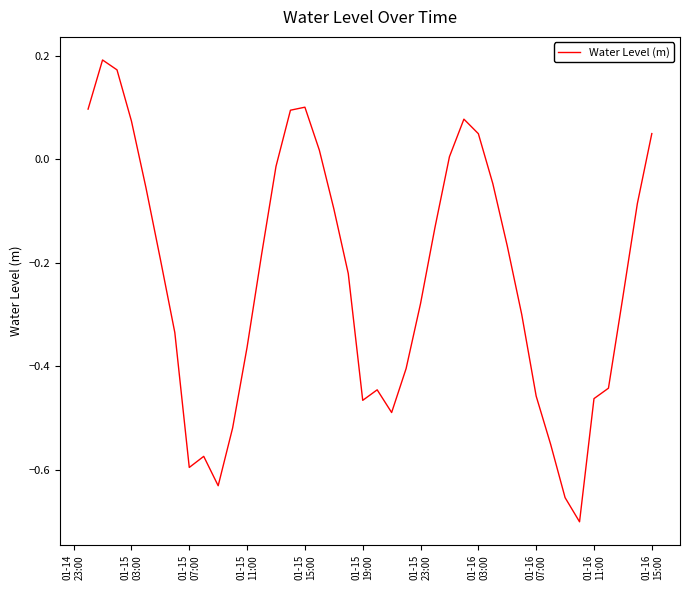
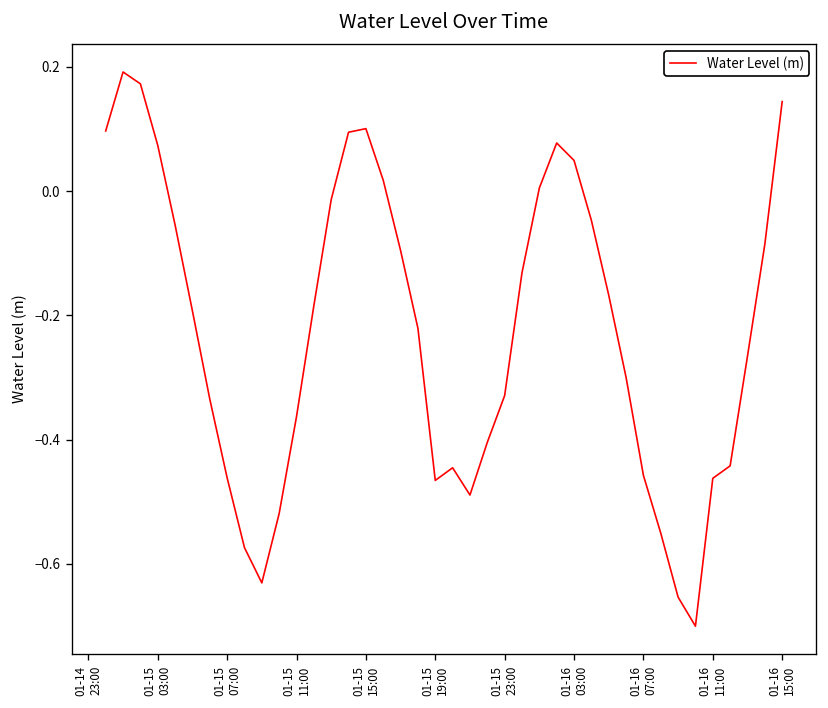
  {
    "01-15 03:00": 0.07,
-   "01-15 07:00": -0.60,
+   "01-15 07:00": -0.46,
    "01-15 11:00": -0.36,
    "01-15 15:00": 0.10,
    "01-15 19:00": -0.47,
-   "01-15 23:00": -0.28,
+   "01-15 23:00": -0.33,
    "01-16 03:00": 0.05,
    "01-16 07:00": -0.46,
    "01-16 11:00": -0.46,
-   "01-16 15:00": 0.05
+   "01-16 15:00": 0.14
  }
